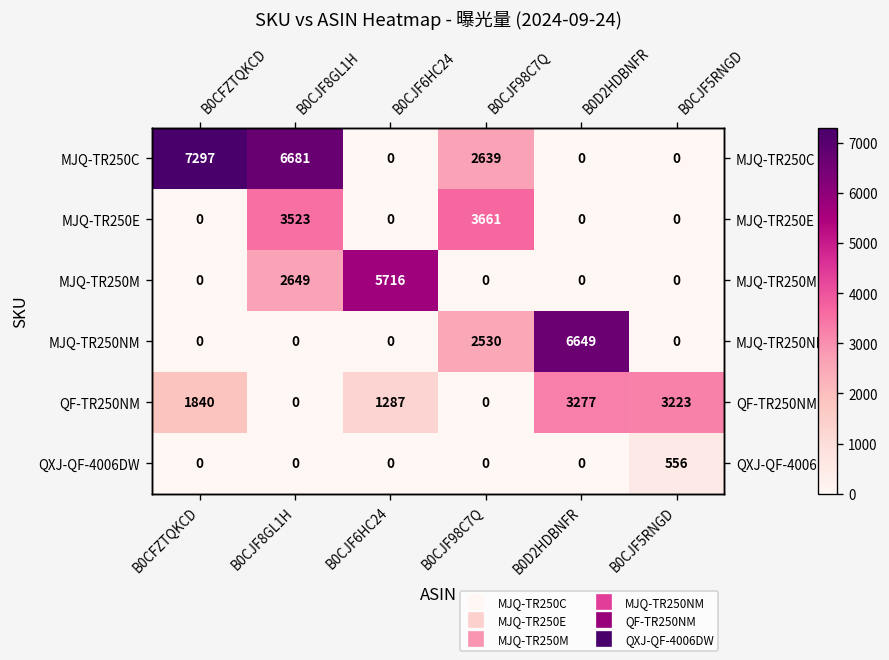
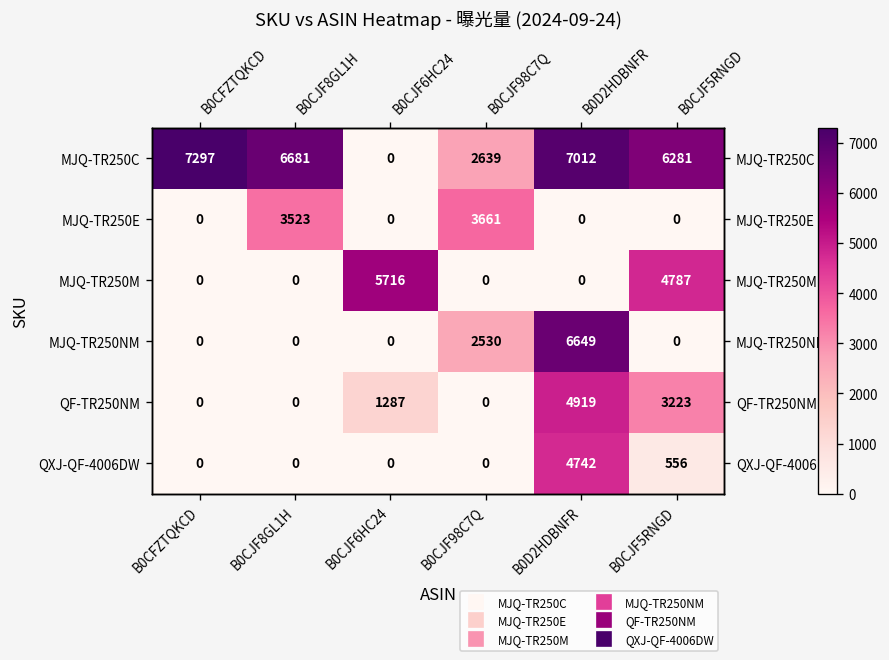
  {
    "MJQ-TR250C": {
      "B0CFZTQKCD": 7297,
      "B0CJF8GL1H": 6681,
      "B0CJF6HC24": 0,
      "B0CJF98C7Q": 2639,
-     "B0D2HDBNFR": 0,
-     "B0CJF5RNGD": 0
+     "B0D2HDBNFR": 7012,
+     "B0CJF5RNGD": 6281
    },
    "MJQ-TR250E": {
      "B0CFZTQKCD": 0,
      "B0CJF8GL1H": 3523,
      "B0CJF6HC24": 0,
      "B0CJF98C7Q": 3661,
      "B0D2HDBNFR": 0,
      "B0CJF5RNGD": 0
    },
    "MJQ-TR250M": {
      "B0CFZTQKCD": 0,
-     "B0CJF8GL1H": 2649,
+     "B0CJF8GL1H": 0,
      "B0CJF6HC24": 5716,
      "B0CJF98C7Q": 0,
      "B0D2HDBNFR": 0,
-     "B0CJF5RNGD": 0
+     "B0CJF5RNGD": 4787
    },
    "MJQ-TR250NM": {
      "B0CFZTQKCD": 0,
      "B0CJF8GL1H": 0,
      "B0CJF6HC24": 0,
      "B0CJF98C7Q": 2530,
      "B0D2HDBNFR": 6649,
      "B0CJF5RNGD": 0
    },
    "QF-TR250NM": {
-     "B0CFZTQKCD": 1840,
+     "B0CFZTQKCD": 0,
      "B0CJF8GL1H": 0,
      "B0CJF6HC24": 1287,
      "B0CJF98C7Q": 0,
-     "B0D2HDBNFR": 3277,
+     "B0D2HDBNFR": 4919,
      "B0CJF5RNGD": 3223
    },
    "QXJ-QF-4006DW": {
      "B0CFZTQKCD": 0,
      "B0CJF8GL1H": 0,
      "B0CJF6HC24": 0,
      "B0CJF98C7Q": 0,
-     "B0D2HDBNFR": 0,
+     "B0D2HDBNFR": 4742,
      "B0CJF5RNGD": 556
    }
  }
